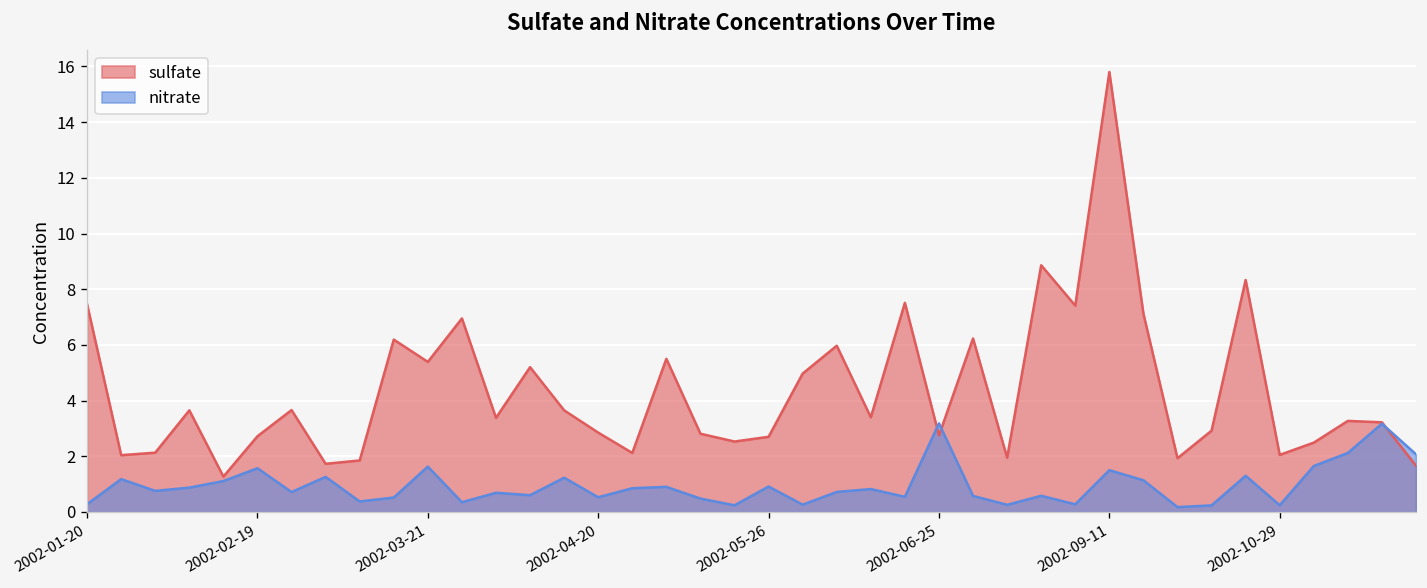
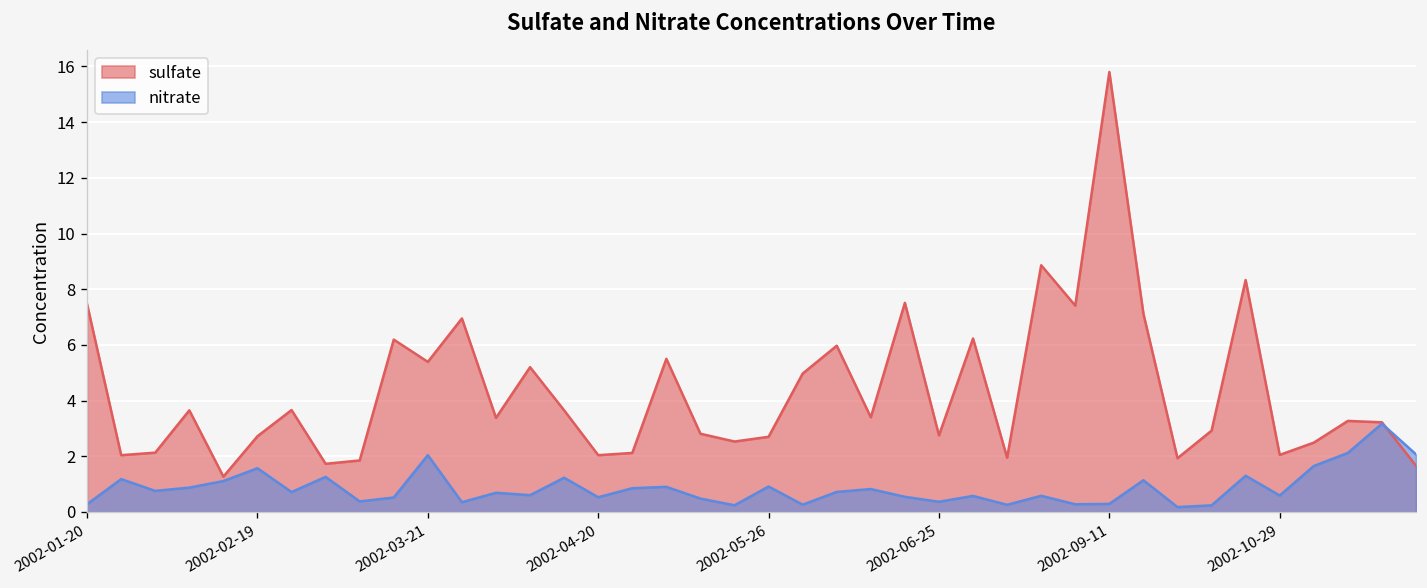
  {
    "sulfate": {
      "2002-01-20": 7.5,
      "2002-02-19": 2.7,
      "2002-03-21": 5.4,
-     "2002-04-20": 2.9,
+     "2002-04-20": 2.0,
      "2002-05-26": 2.7,
      "2002-06-25": 2.8,
      "2002-09-11": 15.8,
      "2002-10-29": 2.1
    },
    "nitrate": {
      "2002-01-20": 0.3,
      "2002-02-19": 1.6,
-     "2002-03-21": 1.6,
+     "2002-03-21": 2.0,
      "2002-04-20": 0.5,
      "2002-05-26": 0.9,
-     "2002-06-25": 3.2,
-     "2002-09-11": 1.5,
-     "2002-10-29": 0.2
+     "2002-06-25": 0.4,
+     "2002-09-11": 0.3,
+     "2002-10-29": 0.6
    }
  }
